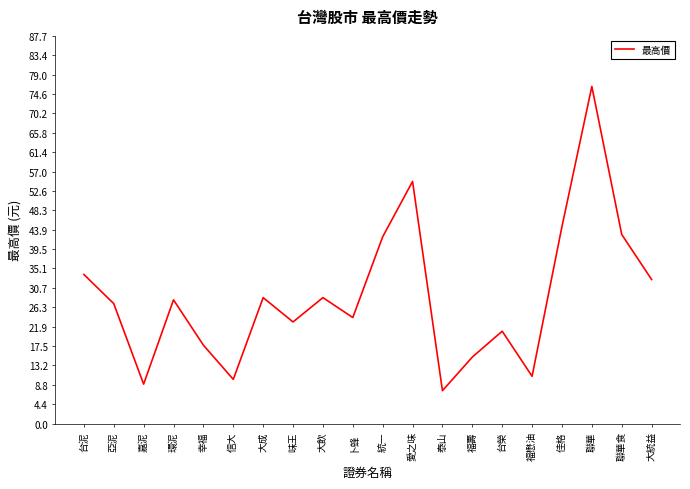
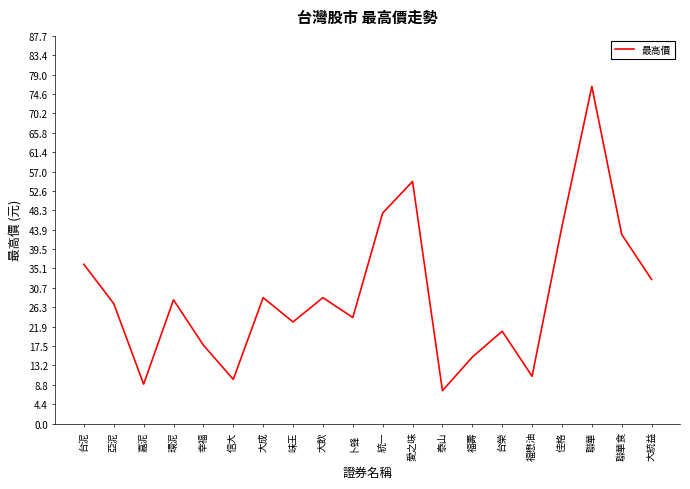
  {
-   "台泥": 34,
+   "台泥": 36,
    "亞泥": 27,
    "嘉泥": 9,
    "環泥": 28,
    "幸福": 18,
    "信大": 10,
    "大成": 29,
    "味王": 23,
    "大飲": 29,
    "卜蜂": 24,
-   "統一": 42,
+   "統一": 48,
    "愛之味": 55,
    "泰山": 7,
    "福壽": 15,
    "台榮": 21,
    "福懋油": 11,
    "佳格": 45,
    "聯華": 76,
    "聯華食": 43,
    "大統益": 33
  }
